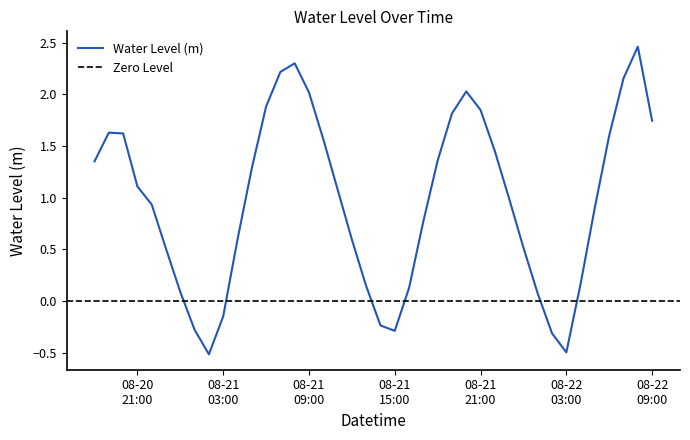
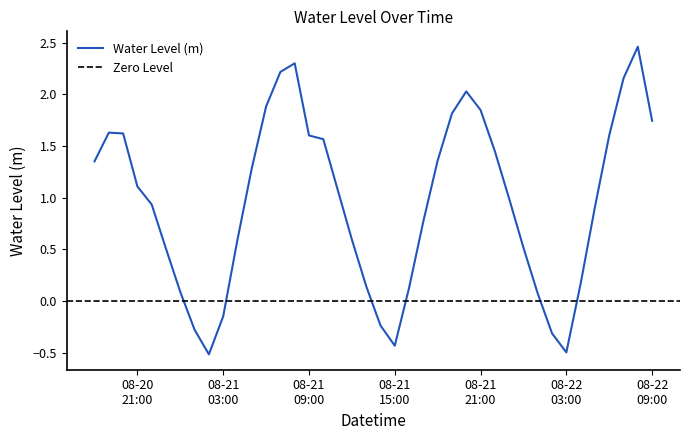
  {
    "08-20 21:00": 1.11,
    "08-21 03:00": -0.15,
-   "08-21 09:00": 2.02,
-   "08-21 15:00": -0.29,
+   "08-21 09:00": 1.60,
+   "08-21 15:00": -0.43,
    "08-21 21:00": 1.85,
    "08-22 03:00": -0.50,
    "08-22 09:00": 1.74
  }
